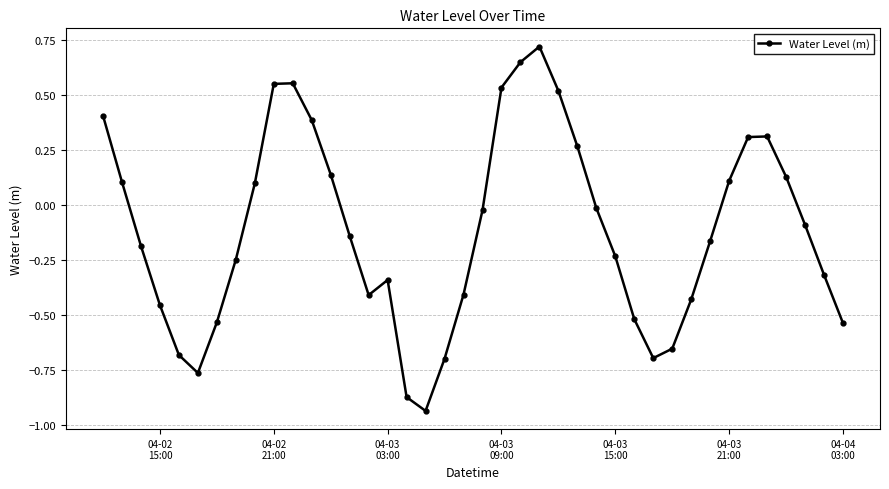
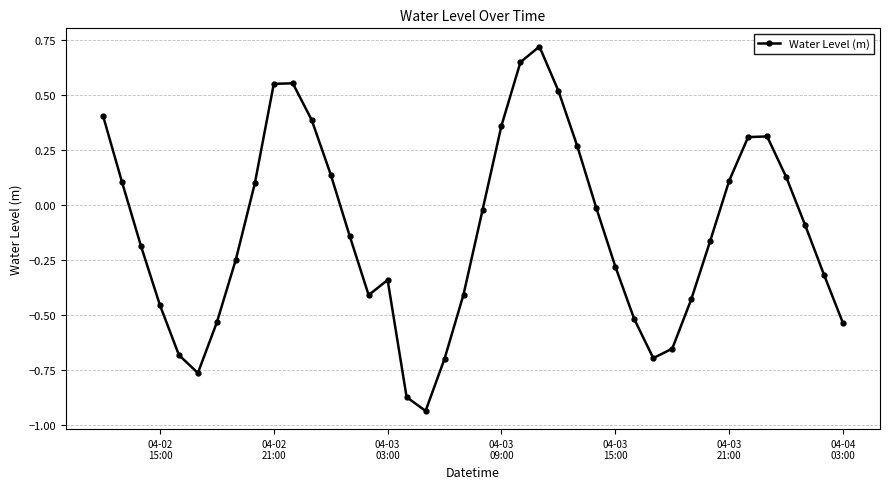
  {
    "04-02 15:00": -0.46,
    "04-02 21:00": 0.55,
    "04-03 03:00": -0.34,
-   "04-03 09:00": 0.53,
-   "04-03 15:00": -0.23,
+   "04-03 09:00": 0.36,
+   "04-03 15:00": -0.28,
    "04-03 21:00": 0.11,
    "04-04 03:00": -0.54
  }
